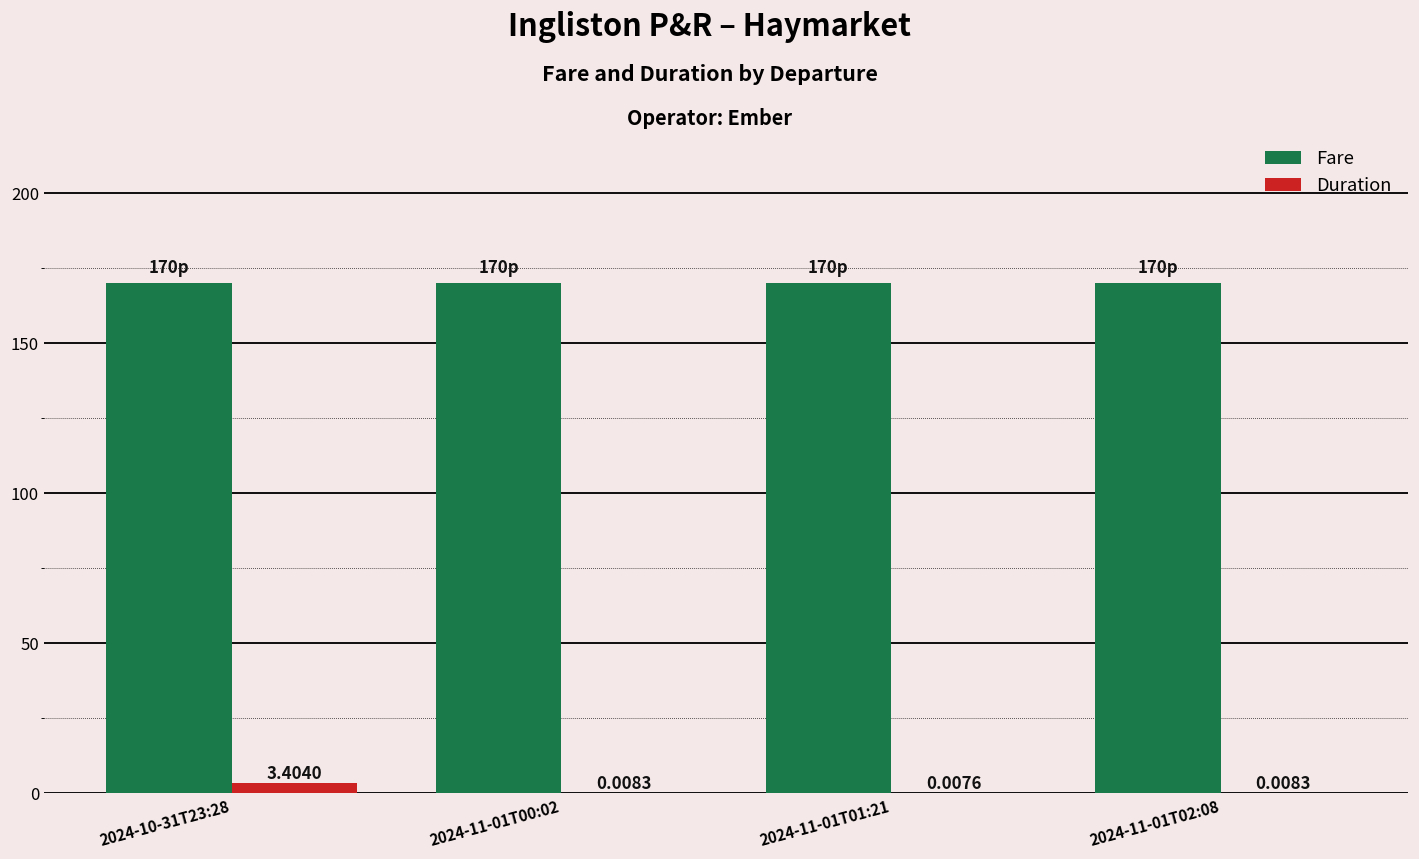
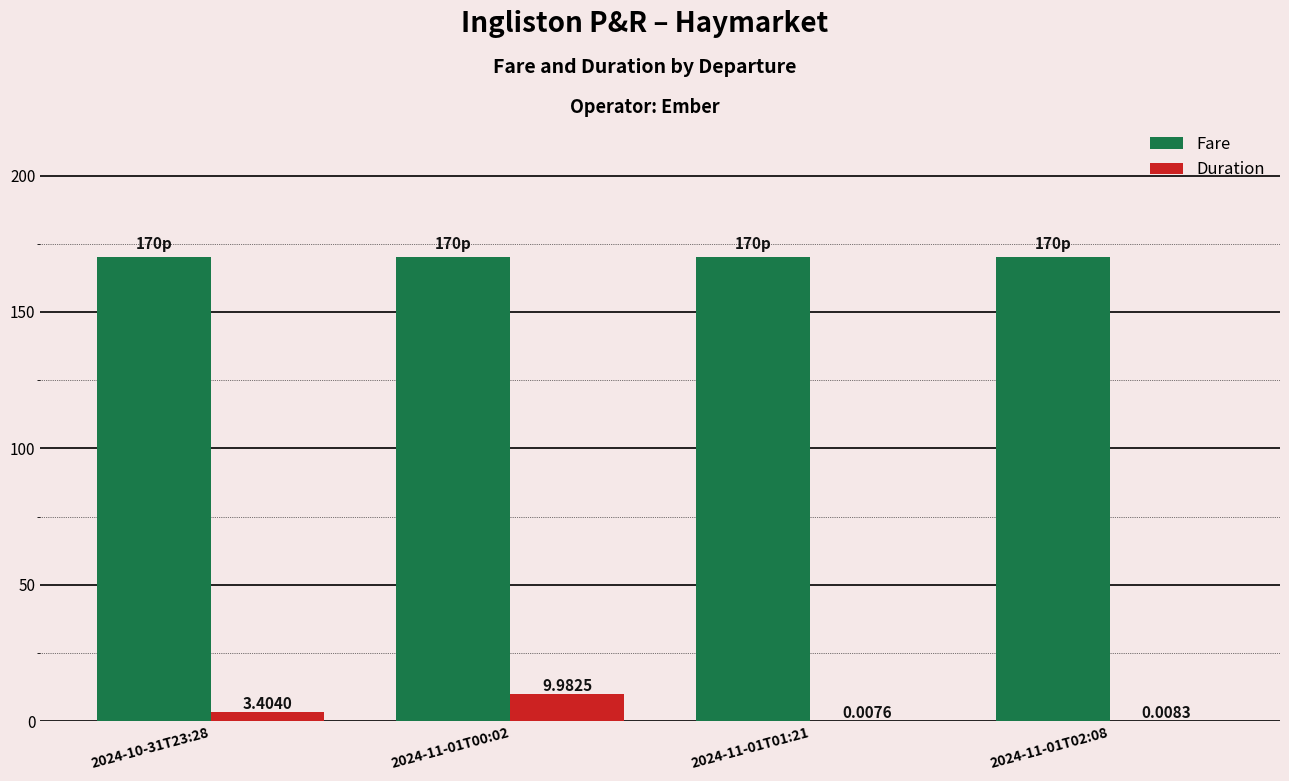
  {
    "Fare": {
      "2024-10-31T23:28": "170p",
      "2024-11-01T00:02": "170p",
      "2024-11-01T01:21": "170p",
      "2024-11-01T02:08": "170p"
    },
    "Duration": {
      "2024-10-31T23:28": "3.4040",
-     "2024-11-01T00:02": "0.0083",
+     "2024-11-01T00:02": "9.9825",
      "2024-11-01T01:21": "0.0076",
      "2024-11-01T02:08": "0.0083"
    }
  }
